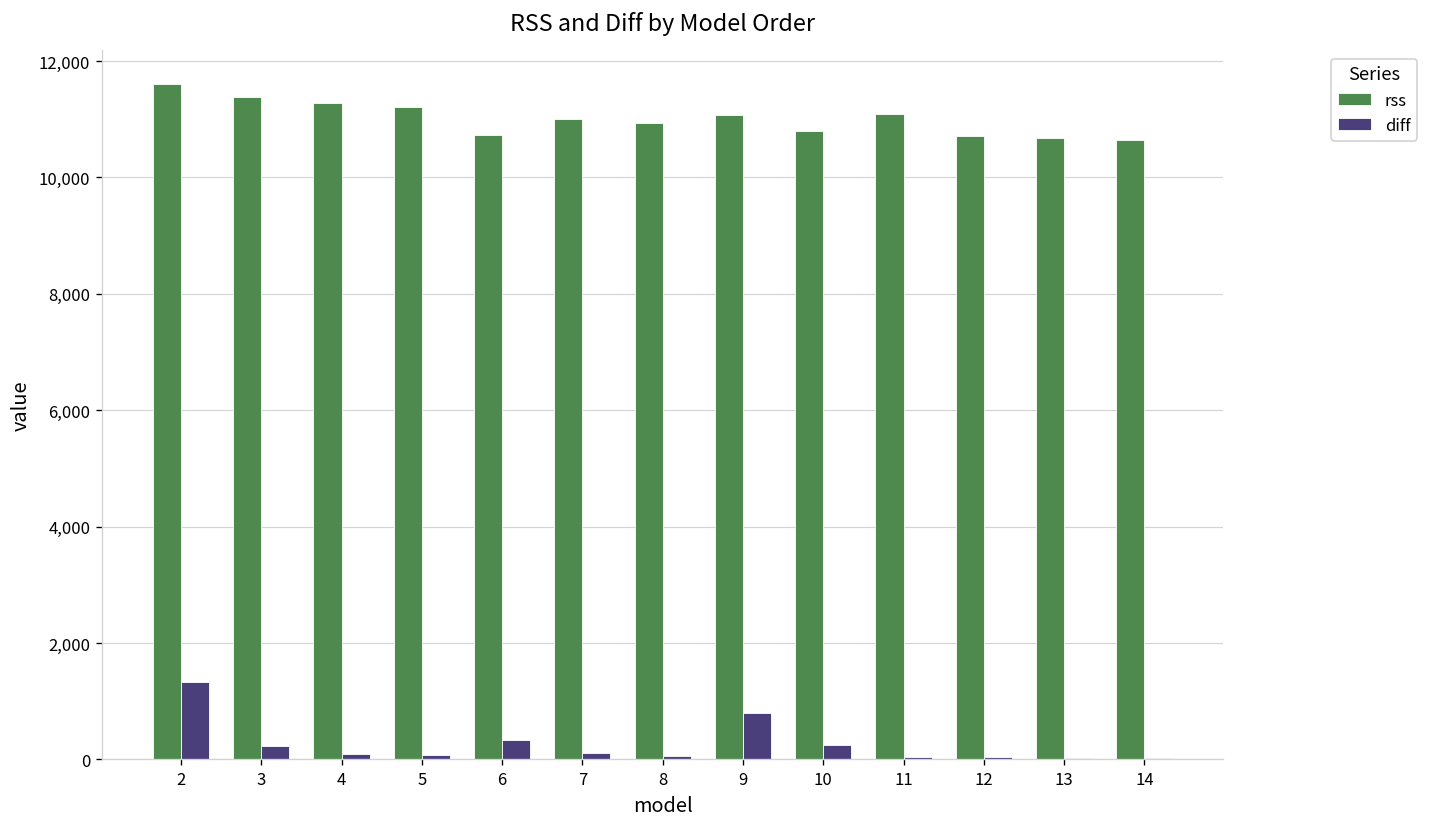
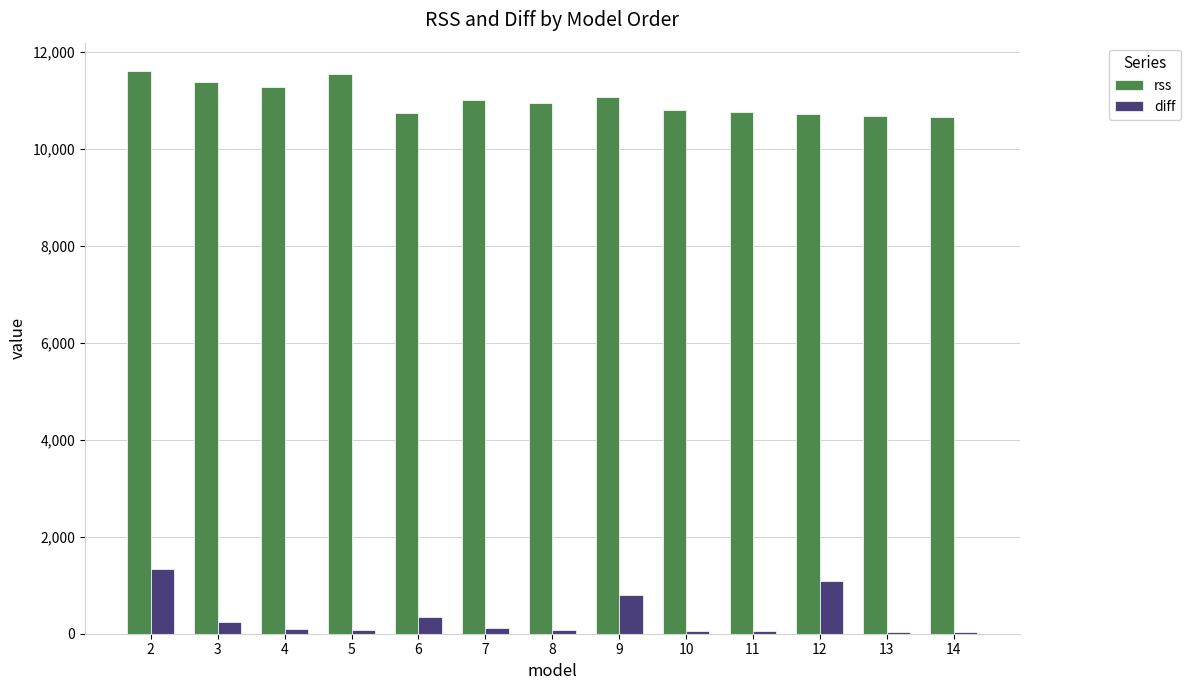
  {
    "rss": {
      "2": "11,600",
      "3": "11,400",
      "4": "11,300",
-     "5": "11,200",
+     "5": "11,600",
      "6": "10,700",
      "7": "11,000",
      "8": "10,900",
      "9": "11,100",
      "10": "10,800",
-     "11": "11,100",
+     "11": "10,800",
      "12": "10,700",
      "13": "10,700",
      "14": "10,600"
    },
    "diff": {
      "2": "1,300",
      "3": "200",
      "4": "100",
      "5": "100",
      "6": "300",
      "7": "100",
      "8": "100",
      "9": "800",
-     "10": "300",
-     "12": "0"
+     "10": "100",
+     "12": "1,100"
    }
  }
